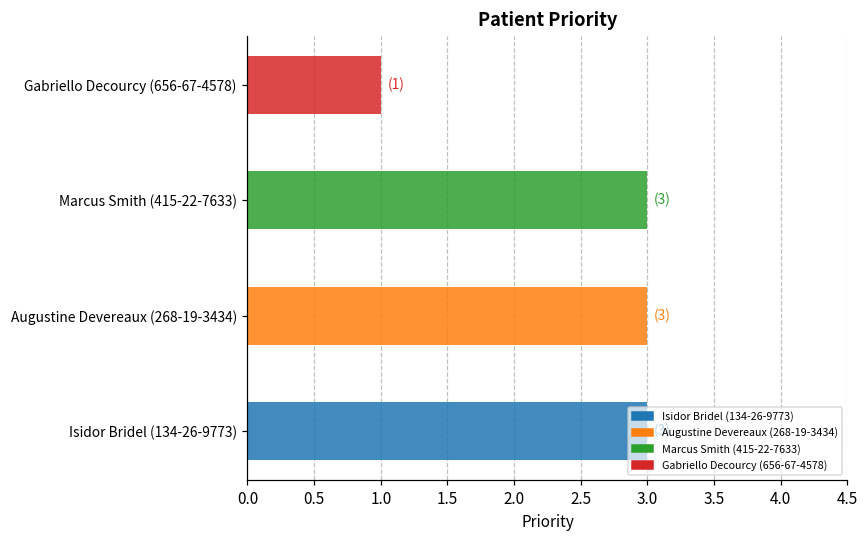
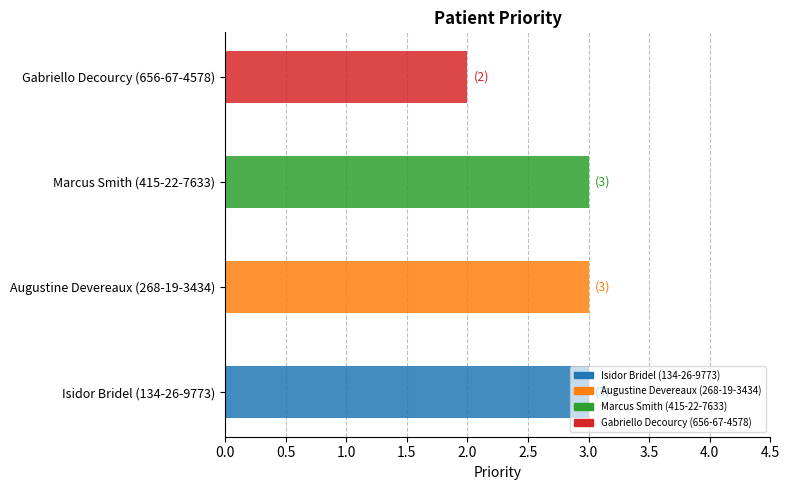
  {
-   "Gabriello Decourcy (656-67-4578)": "(1)",
+   "Gabriello Decourcy (656-67-4578)": "(2)",
    "Marcus Smith (415-22-7633)": "(3)",
    "Augustine Devereaux (268-19-3434)": "(3)"
  }
